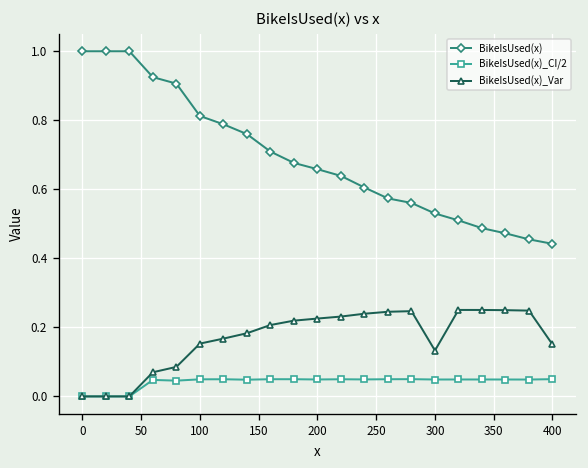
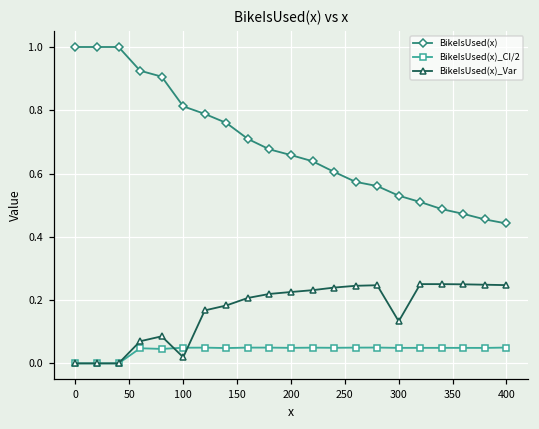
  {
    "BikeIsUsed(x)_Var": {
-     "100": 0.15,
+     "100": 0.02,
      "200": 0.23,
      "300": 0.13,
-     "400": 0.15
+     "400": 0.25
    }
  }
